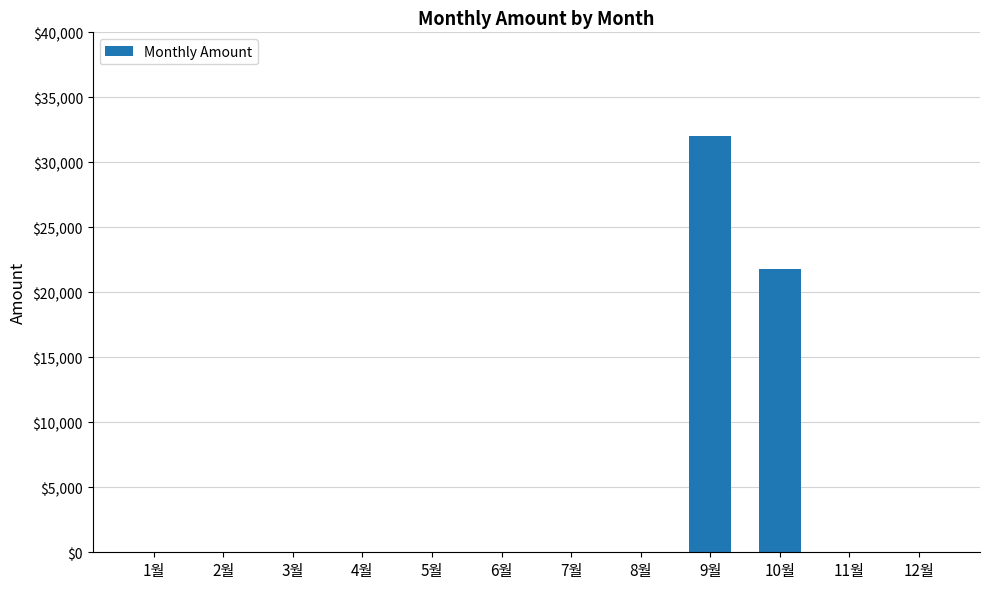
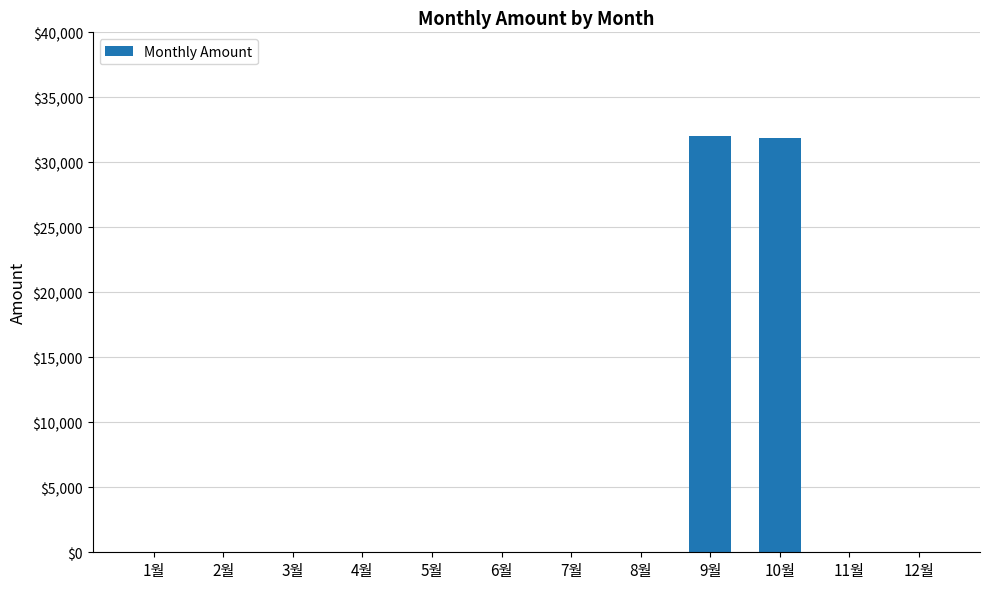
  {
    "1월": "$0",
    "2월": "$0",
    "3월": "$0",
    "4월": "$0",
    "5월": "$0",
    "6월": "$0",
    "7월": "$0",
    "8월": "$0",
    "9월": "$32,000",
-   "10월": "$21,800",
+   "10월": "$31,900",
    "11월": "$0",
    "12월": "$0"
  }
